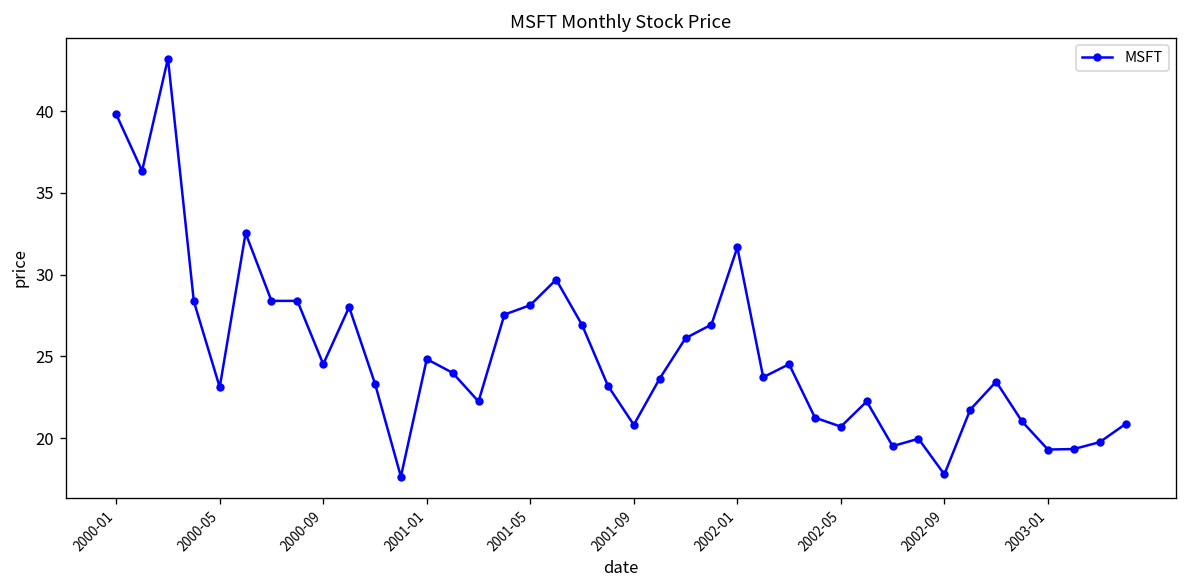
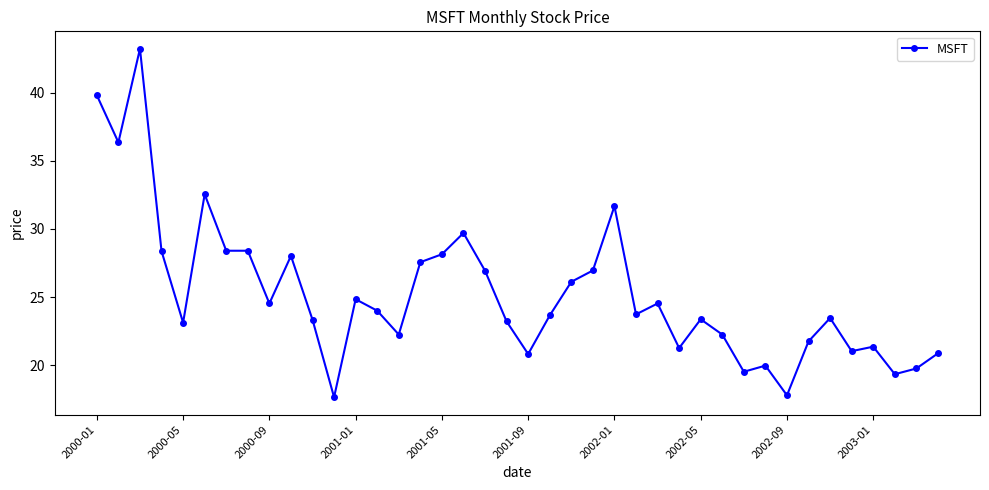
  {
    "2000-01": 39.8,
    "2000-05": 23.1,
    "2000-09": 24.5,
    "2001-01": 24.8,
    "2001-05": 28.1,
    "2001-09": 20.8,
    "2002-01": 31.7,
-   "2002-05": 20.7,
+   "2002-05": 23.4,
    "2002-09": 17.8,
-   "2003-01": 19.3
+   "2003-01": 21.4
  }
